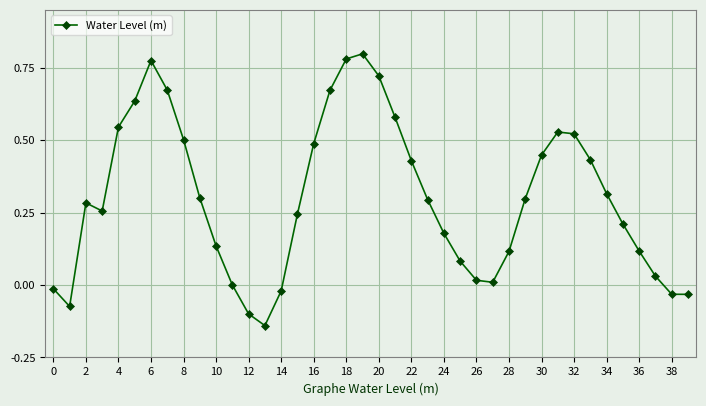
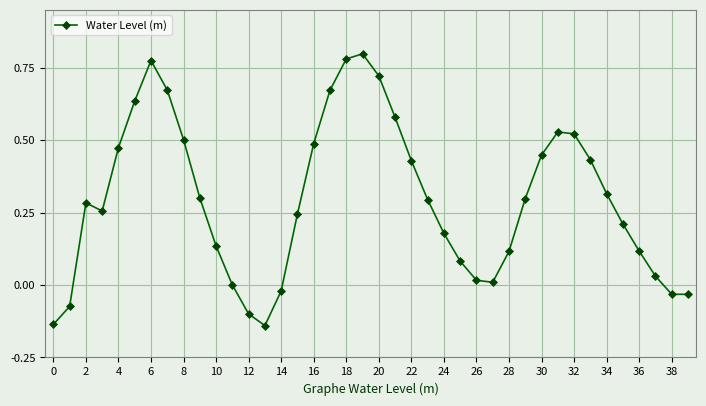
  {
-   "0": -0.01,
+   "0": -0.14,
    "2": 0.28,
-   "4": 0.55,
+   "4": 0.47,
    "6": 0.78,
    "8": 0.50,
    "10": 0.14,
    "12": -0.10,
    "14": -0.02,
    "16": 0.49,
    "18": 0.78,
    "20": 0.72,
    "22": 0.43,
    "24": 0.18,
    "26": 0.02,
    "28": 0.12,
    "30": 0.45,
    "32": 0.52,
    "34": 0.32,
    "36": 0.12,
    "38": -0.03
  }
